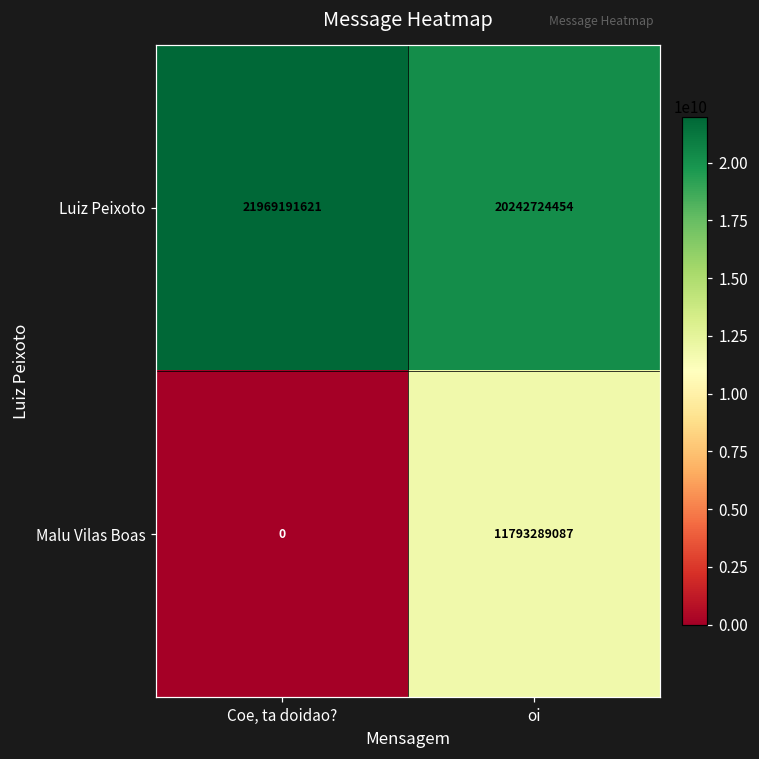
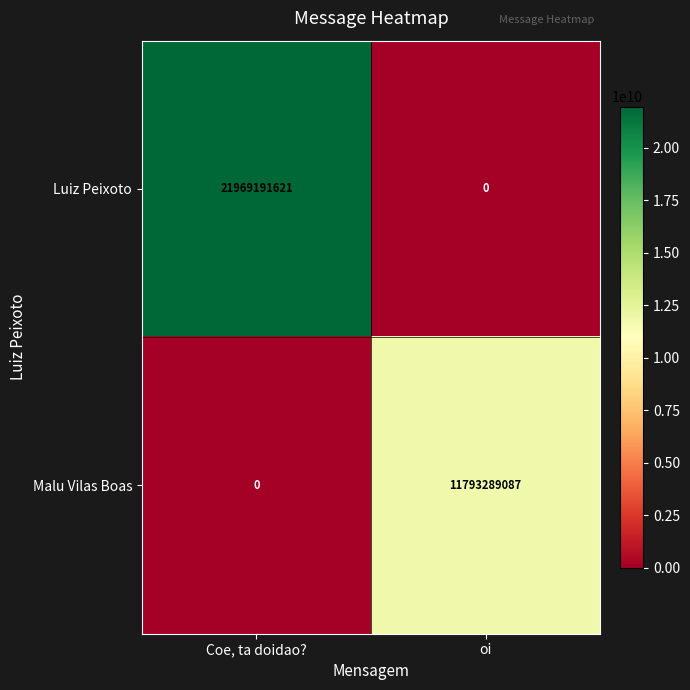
  {
    "Luiz Peixoto": {
      "Coe, ta doidao?": 21969191621,
-     "oi": 20242724454
+     "oi": 0
    },
    "Malu Vilas Boas": {
      "Coe, ta doidao?": 0,
      "oi": 11793289087
    }
  }
